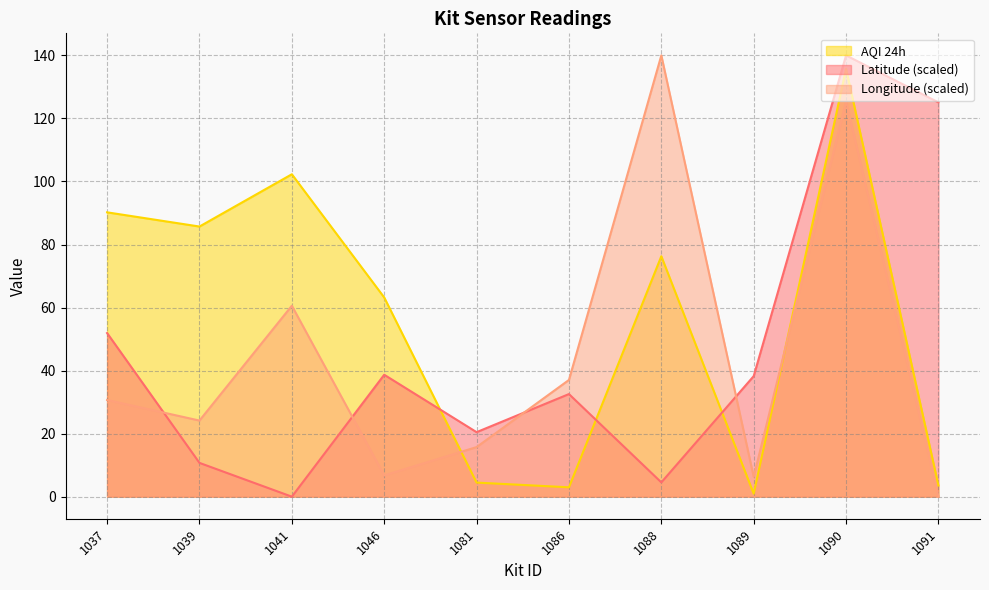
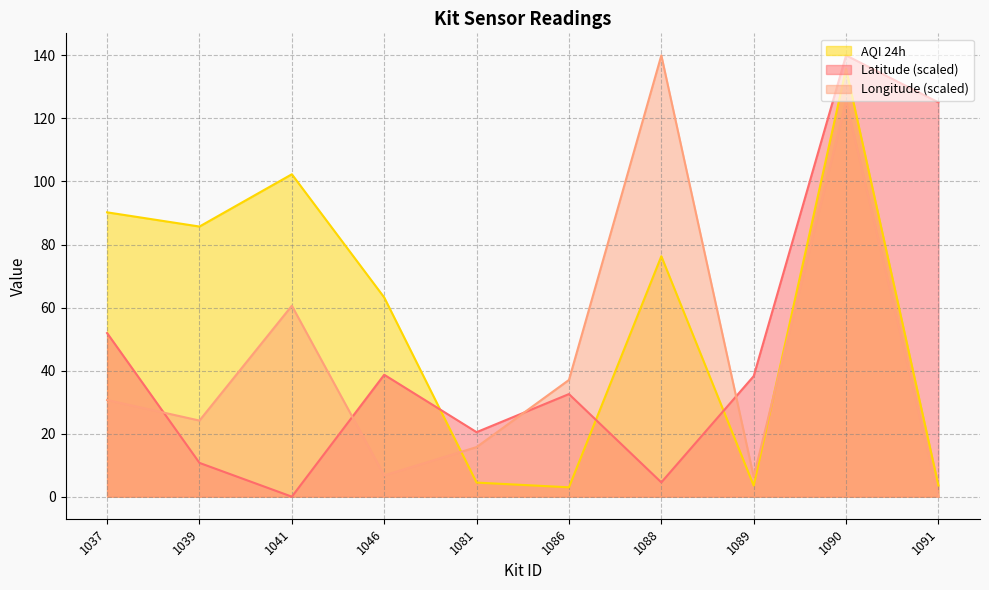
  {
    "AQI 24h": {
      "1037": 90,
      "1039": 86,
      "1041": 102,
      "1046": 63,
      "1081": 4,
      "1086": 3,
      "1088": 76,
-     "1089": 1,
+     "1089": 4,
      "1091": 4
    }
  }
